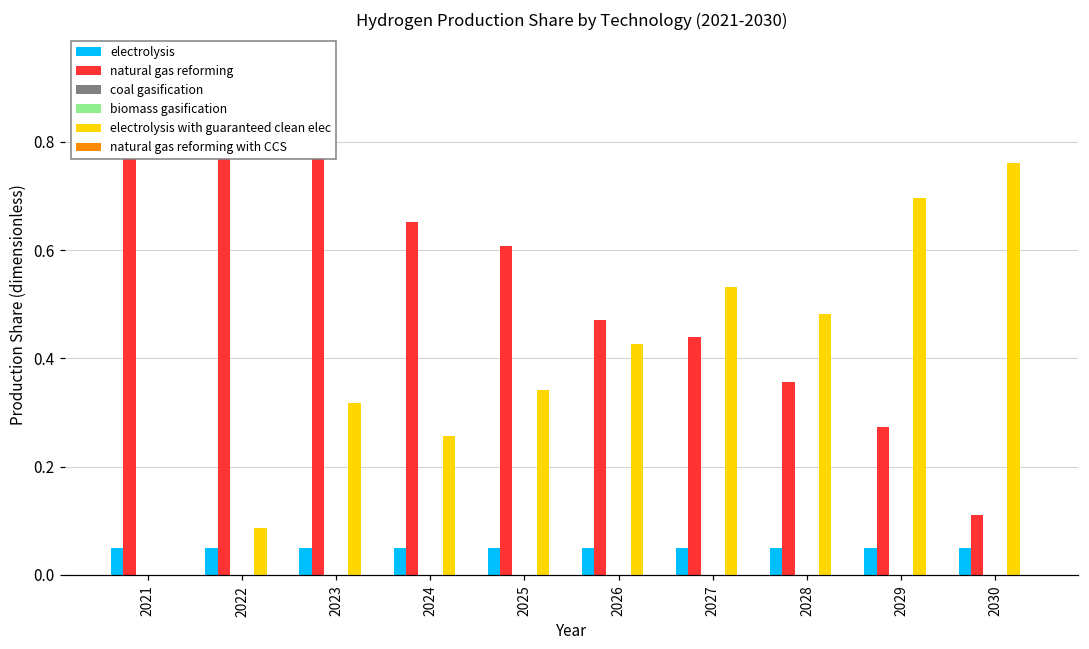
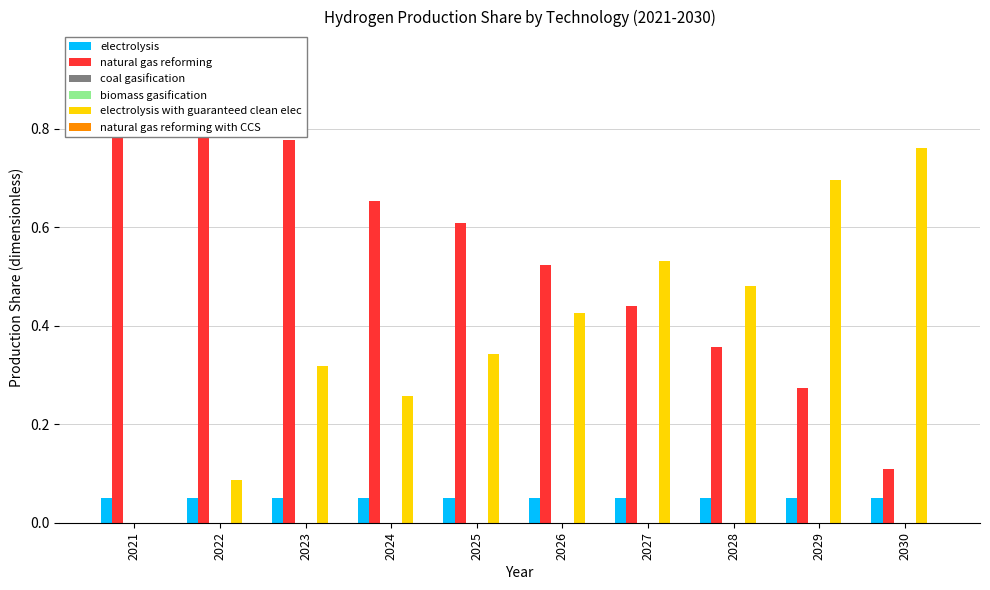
  {
    "electrolysis": {
      "2021": 0.05,
      "2022": 0.05,
      "2023": 0.05,
      "2024": 0.05,
      "2025": 0.05,
      "2026": 0.05,
      "2027": 0.05,
      "2028": 0.05,
      "2029": 0.05,
      "2030": 0.05
    },
    "natural gas reforming": {
      "2023": 0.78,
      "2024": 0.65,
      "2025": 0.61,
-     "2026": 0.47,
+     "2026": 0.52,
      "2027": 0.44,
      "2028": 0.36,
      "2029": 0.27,
      "2030": 0.11
    },
    "coal gasification": {
      "2021": 0.00,
      "2022": 0.00,
      "2023": 0.00,
      "2024": 0.00,
      "2025": 0.00,
      "2026": 0.00,
      "2027": 0.00,
      "2028": 0.00,
      "2029": 0.00,
      "2030": 0.00
    },
    "biomass gasification": {
      "2021": 0.00,
      "2022": 0.00,
      "2023": 0.00,
      "2024": 0.00,
      "2025": 0.00,
      "2026": 0.00,
      "2027": 0.00,
      "2028": 0.00,
      "2029": 0.00,
      "2030": 0.00
    },
    "electrolysis with guaranteed clean elec": {
      "2021": 0.00,
      "2022": 0.09,
      "2023": 0.32,
      "2024": 0.26,
      "2025": 0.34,
      "2026": 0.43,
      "2027": 0.53,
      "2028": 0.48,
      "2029": 0.70,
      "2030": 0.76
    },
    "natural gas reforming with CCS": {
      "2021": 0.00,
      "2022": 0.00,
      "2023": 0.00,
      "2024": 0.00,
      "2025": 0.00,
      "2026": 0.00,
      "2027": 0.00,
      "2028": 0.00,
      "2029": 0.00,
      "2030": 0.00
    }
  }
